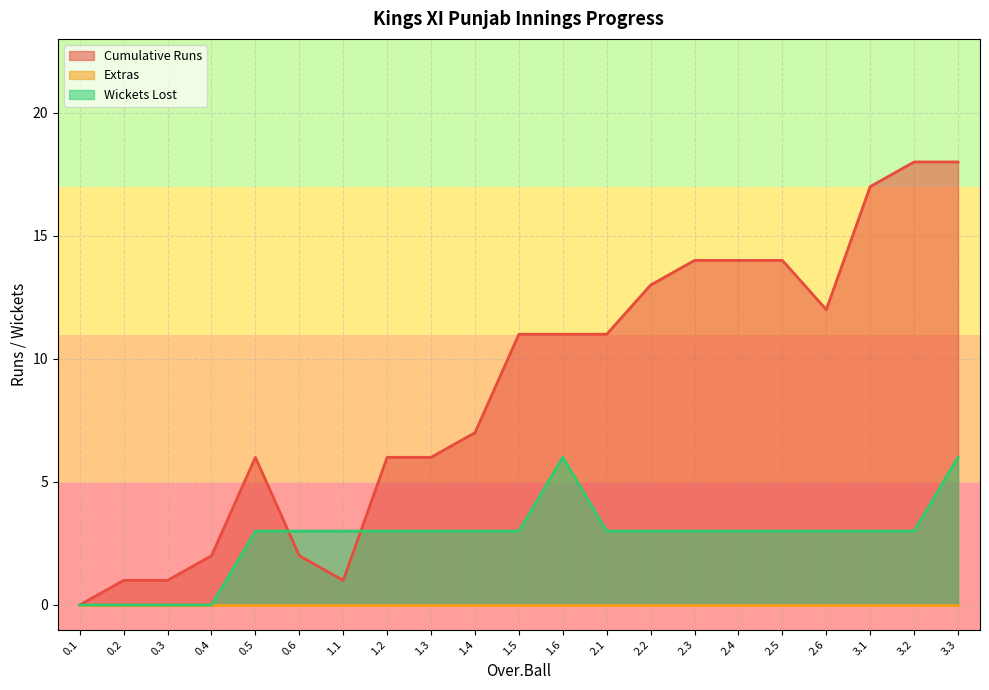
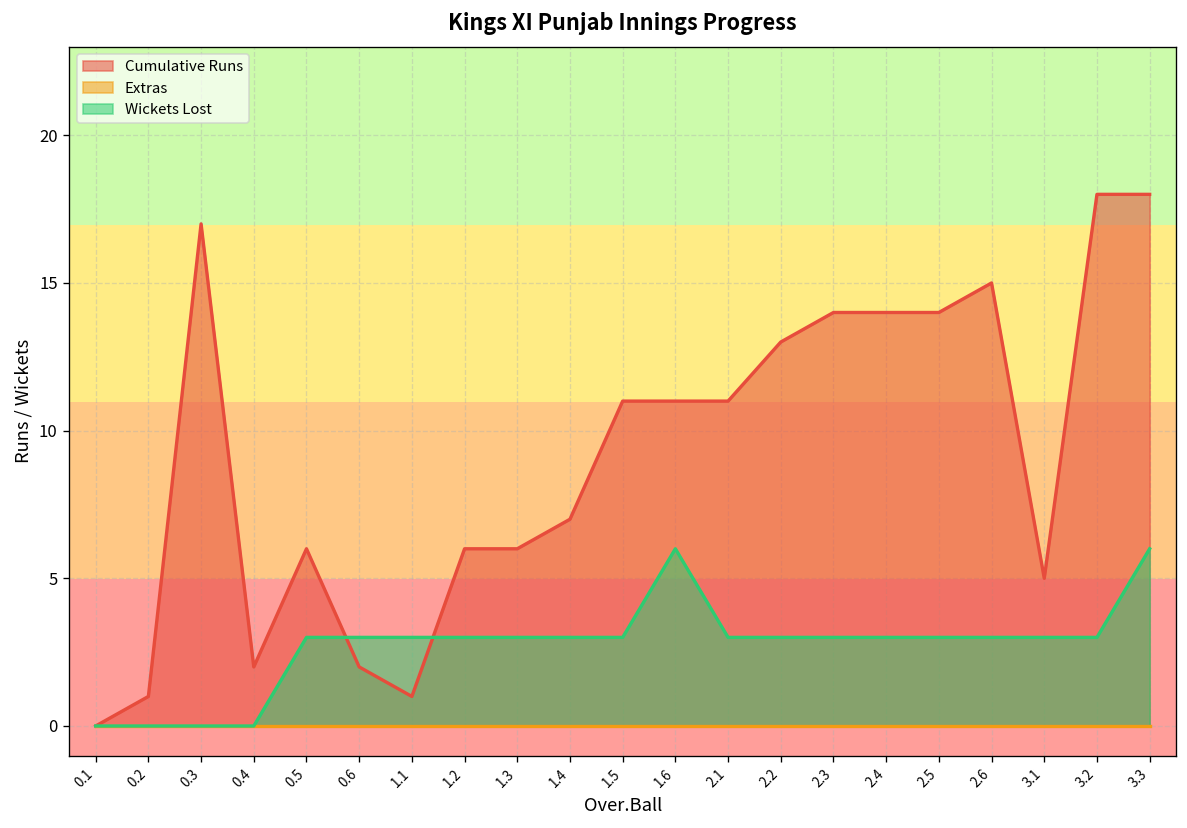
  {
    "Cumulative Runs": {
      "0.2": 1,
-     "0.3": 1,
+     "0.3": 17,
      "0.4": 2,
      "0.5": 6,
      "0.6": 2,
      "1.1": 1,
      "1.2": 6,
      "1.3": 6,
      "1.4": 7,
      "1.5": 11,
      "1.6": 11,
      "2.1": 11,
      "2.2": 13,
      "2.3": 14,
      "2.4": 14,
      "2.5": 14,
-     "2.6": 12,
-     "3.1": 17,
+     "2.6": 15,
+     "3.1": 5,
      "3.2": 18,
      "3.3": 18
    },
    "Extras": {
      "0.5": 0,
      "0.6": 0,
      "1.1": 0,
      "1.2": 0,
      "1.3": 0,
      "1.4": 0,
      "1.5": 0,
      "1.6": 0,
      "2.1": 0,
      "2.2": 0,
      "2.3": 0,
      "2.4": 0,
      "2.5": 0,
      "2.6": 0,
      "3.1": 0,
      "3.2": 0,
      "3.3": 0
    },
    "Wickets Lost": {
      "0.5": 3,
      "0.6": 3,
      "1.1": 3,
      "1.2": 3,
      "1.3": 3,
      "1.4": 3,
      "1.5": 3,
      "1.6": 6,
      "2.1": 3,
      "2.2": 3,
      "2.3": 3,
      "2.4": 3,
      "2.5": 3,
      "2.6": 3,
      "3.1": 3,
      "3.2": 3,
      "3.3": 6
    }
  }
